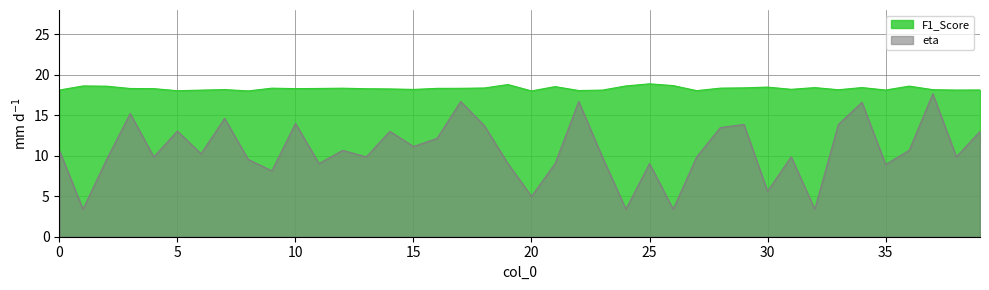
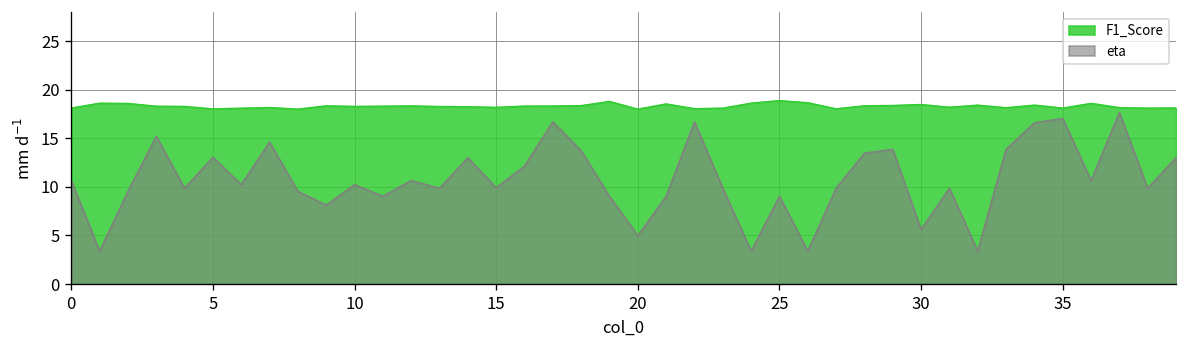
  {
    "F1_Score": {
      "0": 18,
      "5": 18,
      "10": 18,
      "15": 18,
      "20": 18,
      "25": 19,
      "30": 18,
      "35": 18
    },
    "eta": {
      "0": 11,
      "5": 13,
-     "10": 14,
-     "15": 11,
+     "10": 10,
+     "15": 10,
      "20": 5,
      "25": 9,
      "30": 6,
-     "35": 9
+     "35": 17
    }
  }
